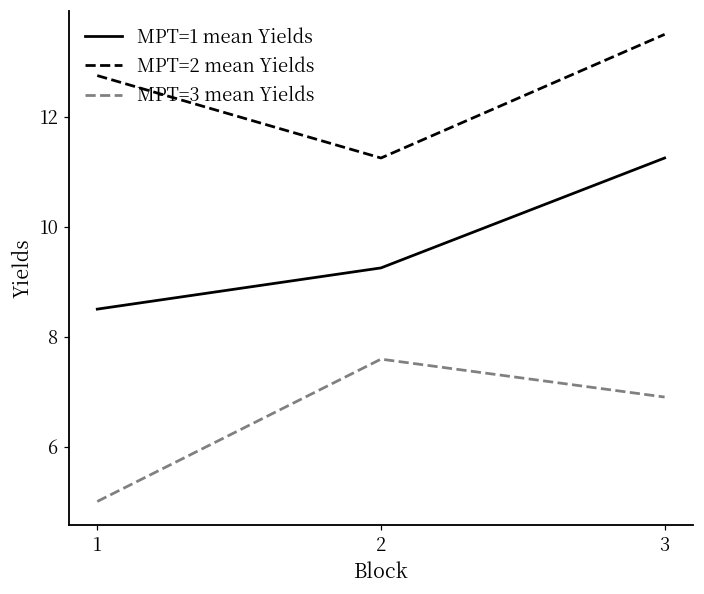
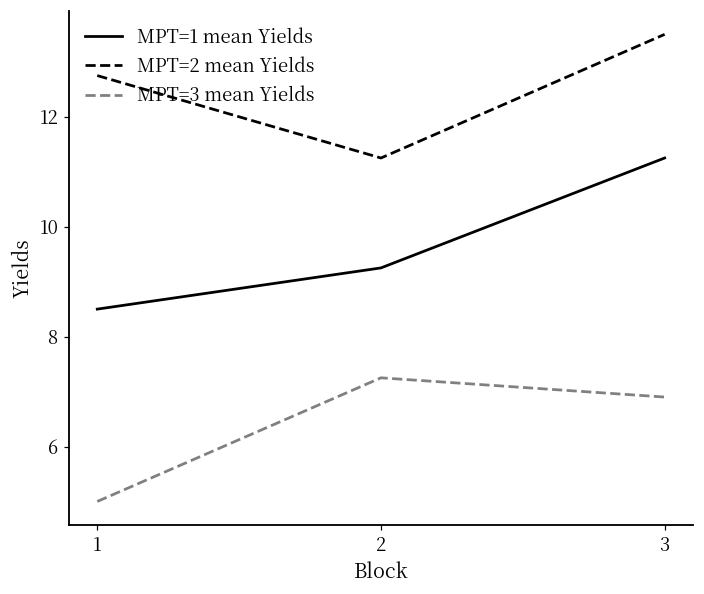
  {
    "MPT=3 mean Yields": {
      "1": 5.0,
-     "2": 7.6,
+     "2": 7.3,
      "3": 6.9
    }
  }
